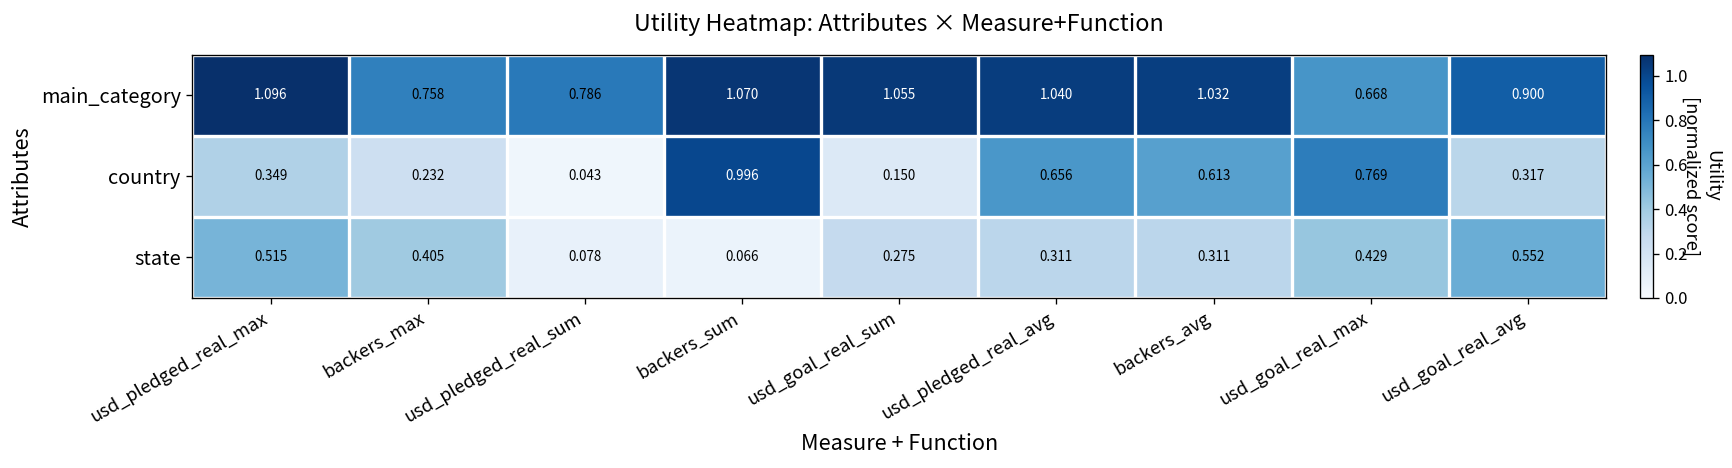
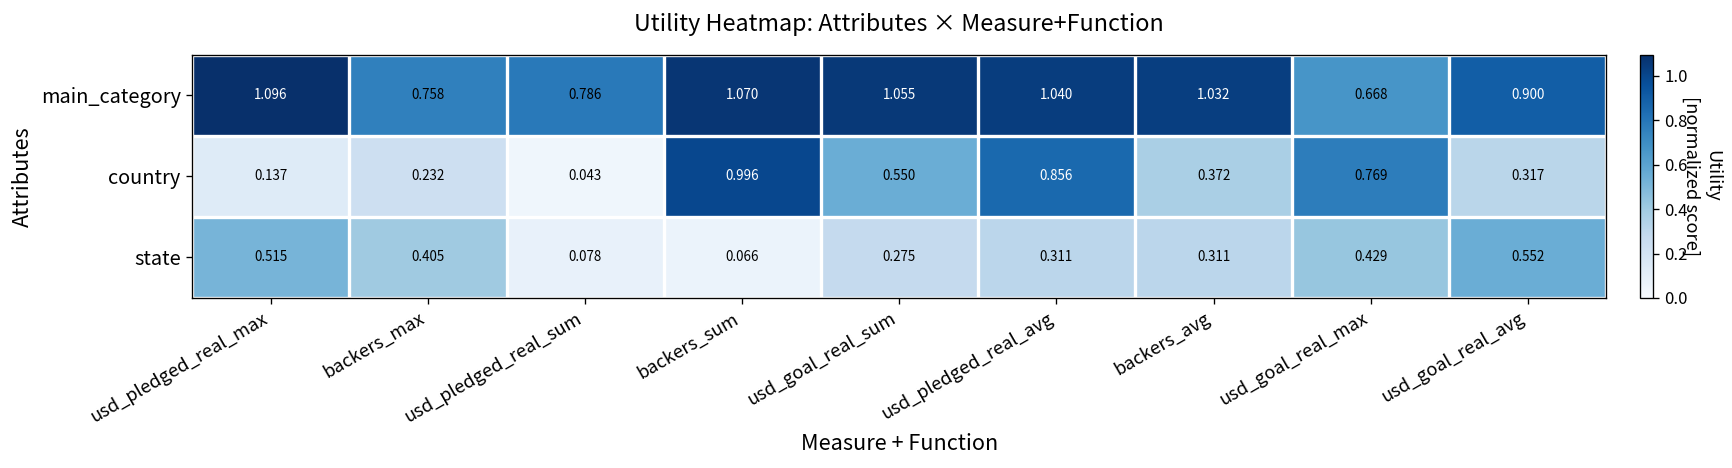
  {
    "main_category": {
      "usd_pledged_real_max": 1.096,
      "backers_max": 0.758,
      "usd_pledged_real_sum": 0.786,
      "backers_sum": 1.070,
      "usd_goal_real_sum": 1.055,
      "usd_pledged_real_avg": 1.040,
      "backers_avg": 1.032,
      "usd_goal_real_max": 0.668,
      "usd_goal_real_avg": 0.900
    },
    "country": {
-     "usd_pledged_real_max": 0.349,
+     "usd_pledged_real_max": 0.137,
      "backers_max": 0.232,
      "usd_pledged_real_sum": 0.043,
      "backers_sum": 0.996,
-     "usd_goal_real_sum": 0.150,
-     "usd_pledged_real_avg": 0.656,
-     "backers_avg": 0.613,
+     "usd_goal_real_sum": 0.550,
+     "usd_pledged_real_avg": 0.856,
+     "backers_avg": 0.372,
      "usd_goal_real_max": 0.769,
      "usd_goal_real_avg": 0.317
    },
    "state": {
      "usd_pledged_real_max": 0.515,
      "backers_max": 0.405,
      "usd_pledged_real_sum": 0.078,
      "backers_sum": 0.066,
      "usd_goal_real_sum": 0.275,
      "usd_pledged_real_avg": 0.311,
      "backers_avg": 0.311,
      "usd_goal_real_max": 0.429,
      "usd_goal_real_avg": 0.552
    }
  }
